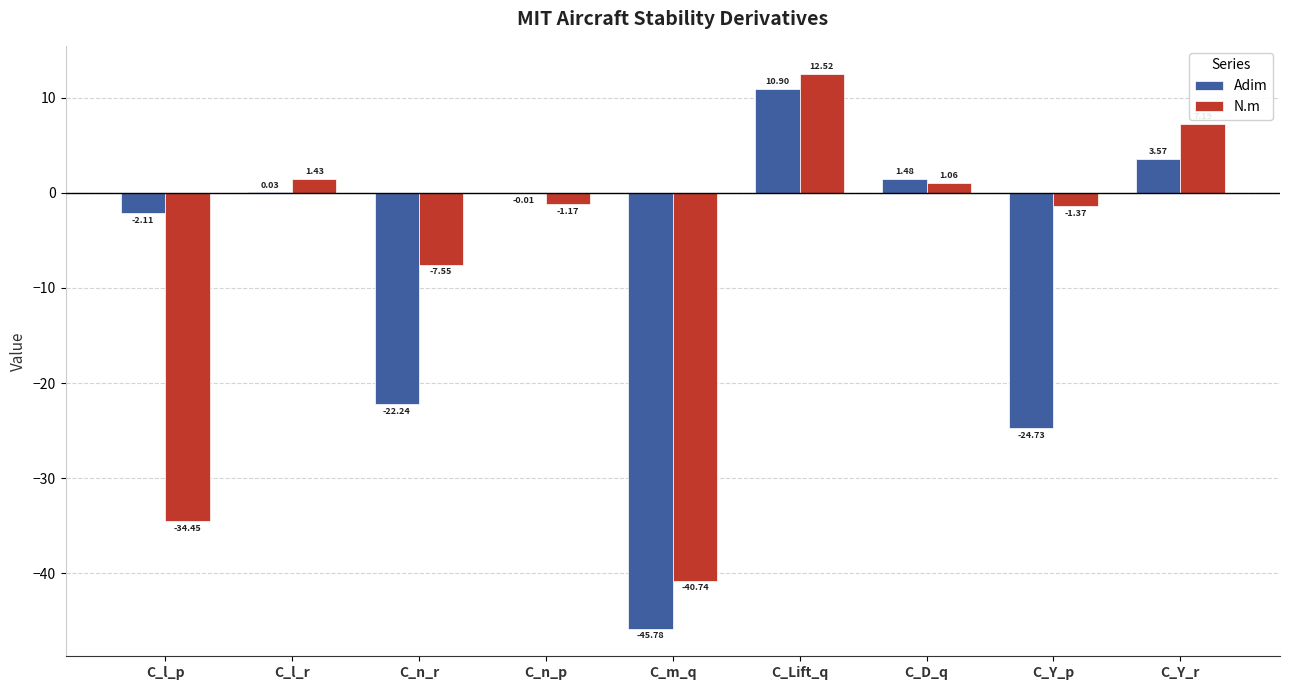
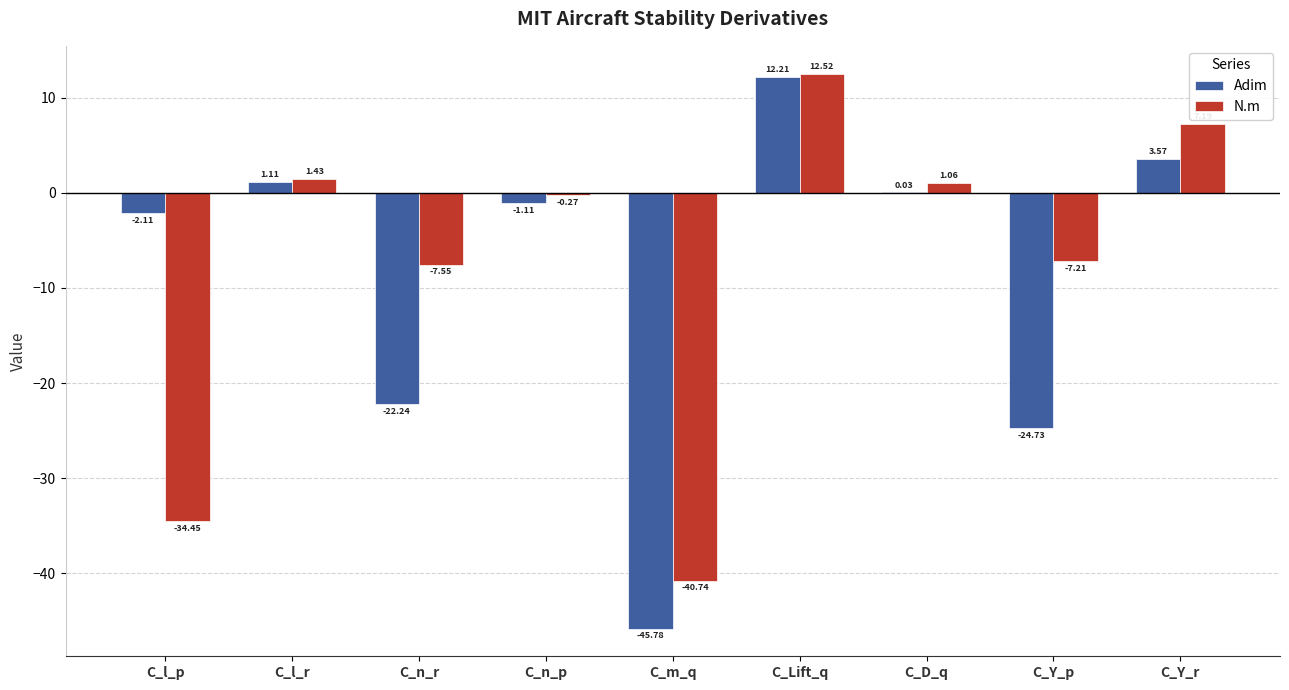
  {
    "Adim": {
      "C_l_p": -2.11,
-     "C_l_r": 0.03,
+     "C_l_r": 1.11,
      "C_n_r": -22.24,
-     "C_n_p": -0.01,
+     "C_n_p": -1.11,
      "C_m_q": -45.78,
-     "C_Lift_q": 10.90,
-     "C_D_q": 1.48,
+     "C_Lift_q": 12.21,
+     "C_D_q": 0.03,
      "C_Y_p": -24.73,
      "C_Y_r": 3.57
    },
    "N.m": {
      "C_l_p": -34.45,
      "C_l_r": 1.43,
      "C_n_r": -7.55,
-     "C_n_p": -1.17,
+     "C_n_p": -0.27,
      "C_m_q": -40.74,
      "C_Lift_q": 12.52,
      "C_D_q": 1.06,
-     "C_Y_p": -1.37
+     "C_Y_p": -7.21
    }
  }
